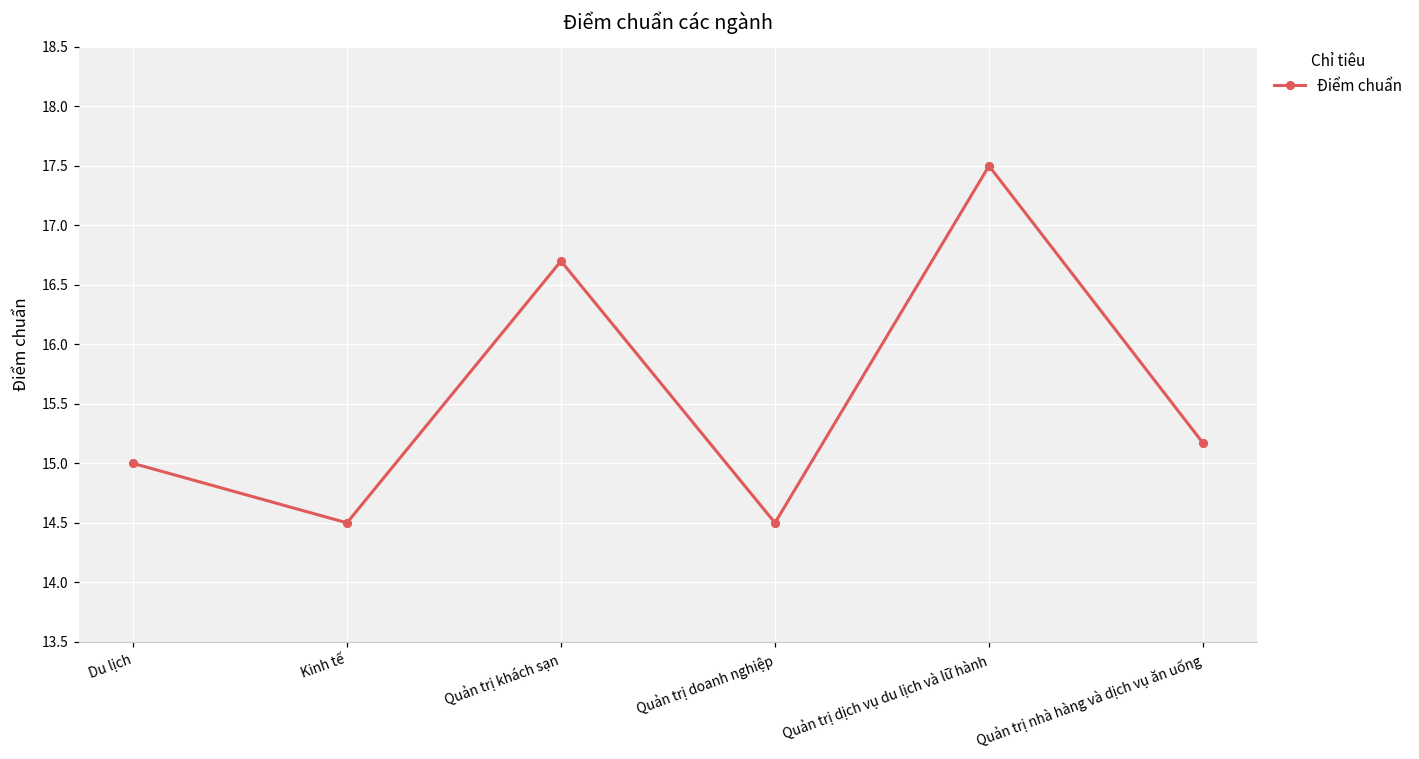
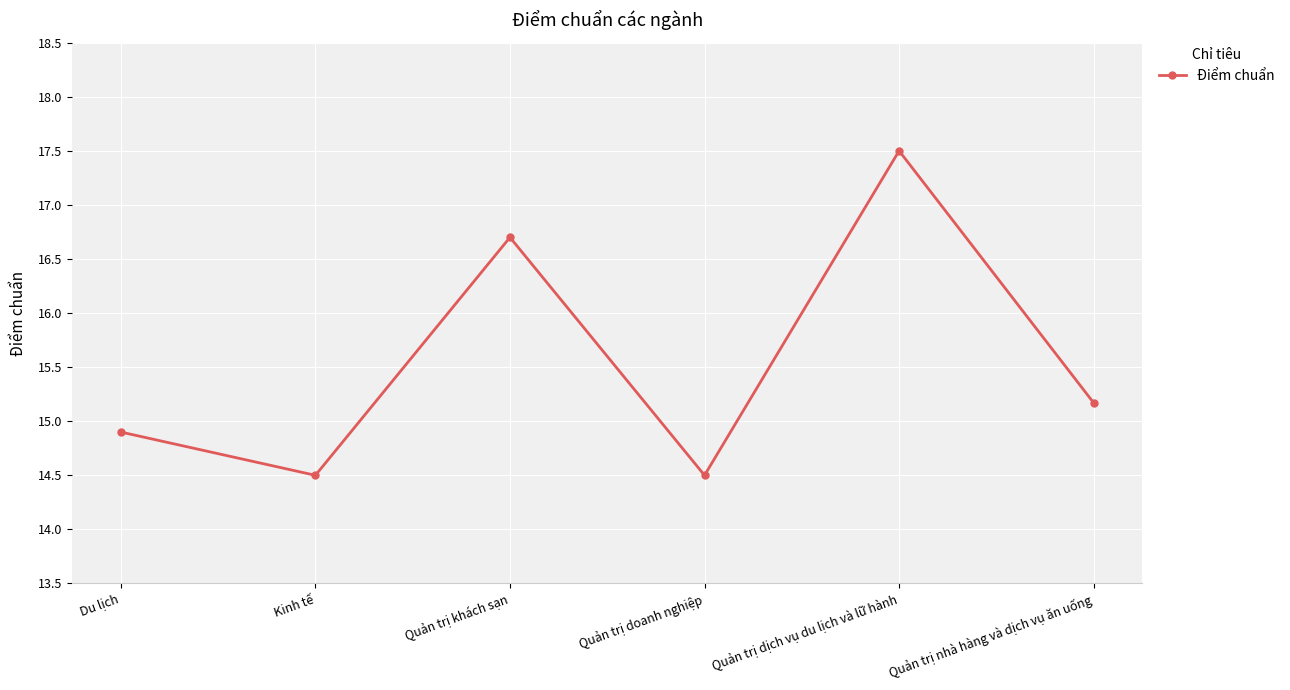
  {
-   "Du lịch": 15.0,
+   "Du lịch": 14.9,
    "Kinh tế": 14.5,
    "Quản trị khách sạn": 16.7,
    "Quản trị doanh nghiệp": 14.5,
    "Quản trị dịch vụ du lịch và lữ hành": 17.5,
    "Quản trị nhà hàng và dịch vụ ăn uống": 15.17
  }
